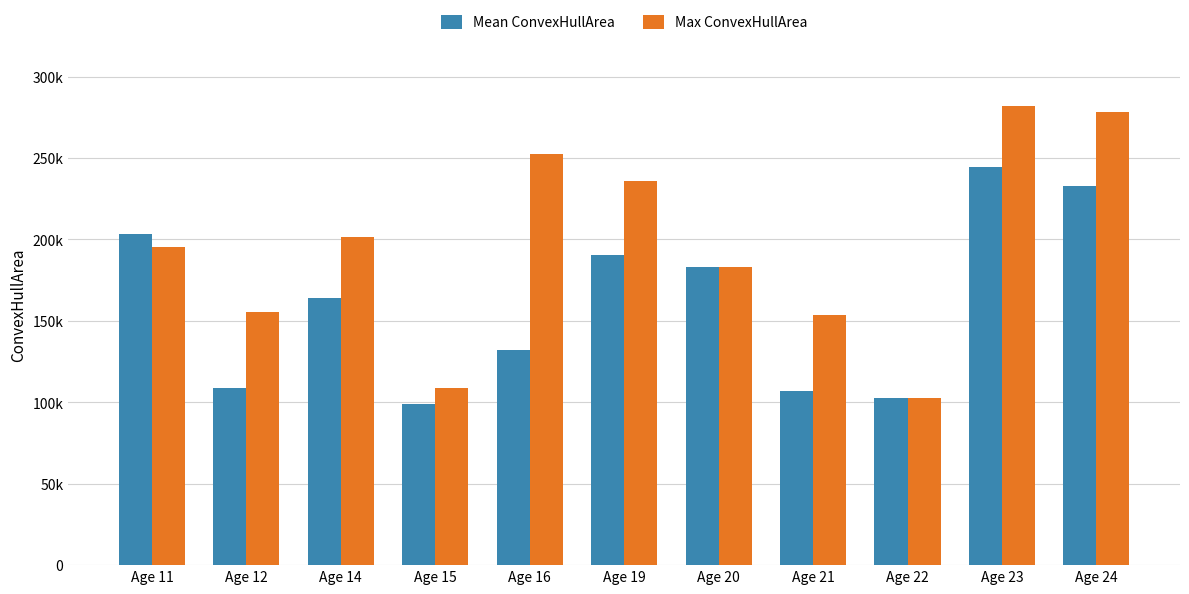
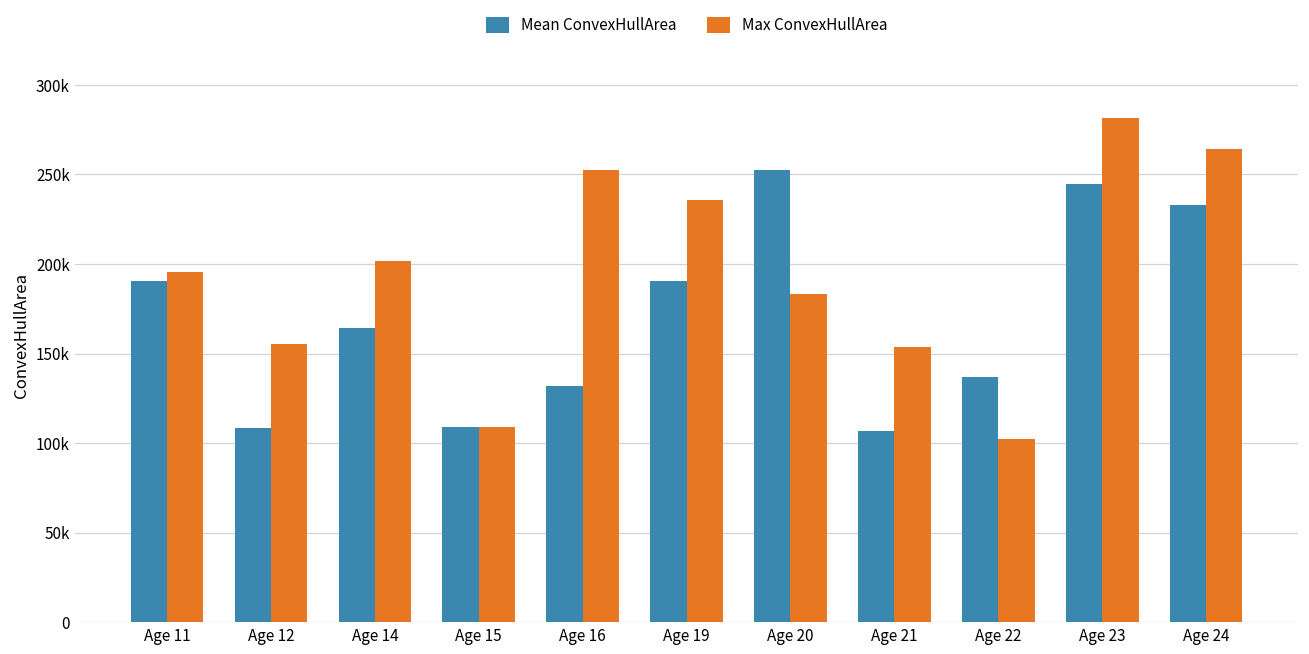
  {
    "Mean ConvexHullArea": {
-     "Age 11": 204000,
+     "Age 11": 191000,
      "Age 12": 109000,
      "Age 14": 164000,
-     "Age 15": 99000,
+     "Age 15": 109000,
      "Age 16": 132000,
      "Age 19": 191000,
-     "Age 20": 183000,
+     "Age 20": 253000,
      "Age 21": 107000,
-     "Age 22": 103000,
+     "Age 22": 137000,
      "Age 23": 244000,
      "Age 24": 233000
    },
    "Max ConvexHullArea": {
      "Age 11": 196000,
      "Age 12": 155000,
      "Age 14": 202000,
      "Age 15": 109000,
      "Age 16": 252000,
      "Age 19": 236000,
      "Age 20": 183000,
      "Age 21": 154000,
      "Age 22": 103000,
      "Age 23": 282000,
-     "Age 24": 278000
+     "Age 24": 264000
    }
  }
